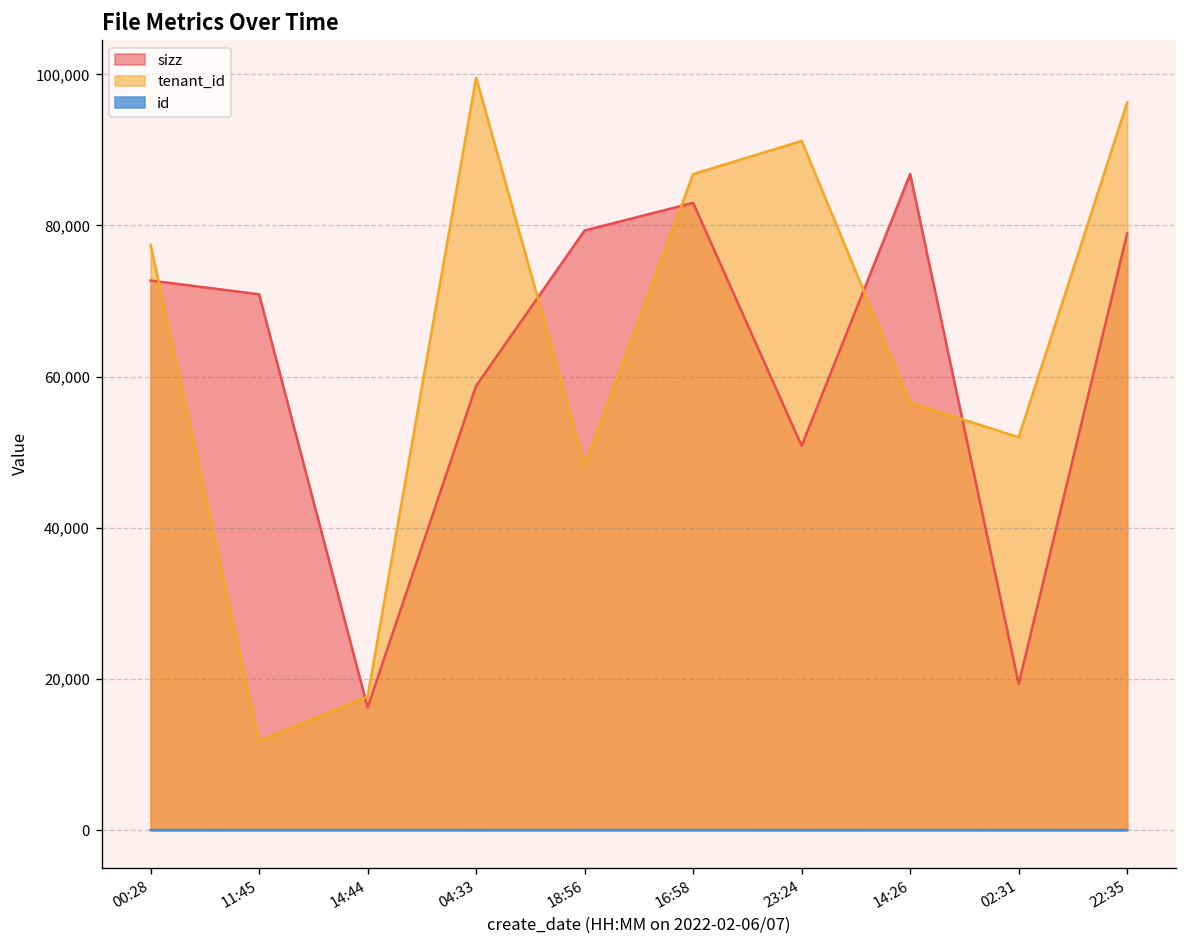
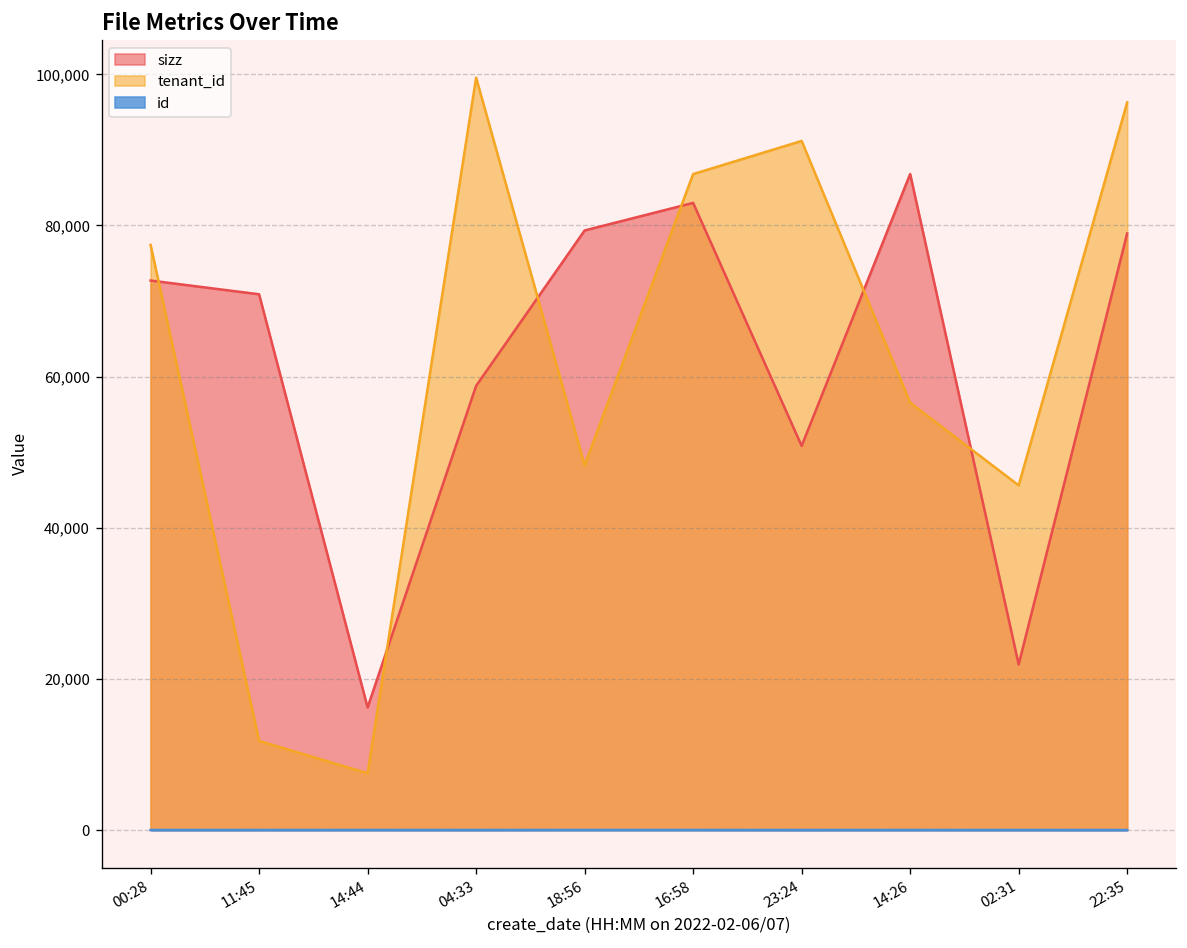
  {
    "sizz": {
      "00:28": "73,000",
      "11:45": "71,000",
      "14:44": "16,000",
      "04:33": "59,000",
      "18:56": "79,000",
      "16:58": "83,000",
      "23:24": "51,000",
      "14:26": "87,000",
-     "02:31": "19,000",
+     "02:31": "22,000",
      "22:35": "79,000"
    },
    "tenant_id": {
      "00:28": "77,000",
      "11:45": "12,000",
-     "14:44": "18,000",
+     "14:44": "8,000",
      "04:33": "100,000",
      "18:56": "48,000",
      "16:58": "87,000",
      "23:24": "91,000",
      "14:26": "57,000",
-     "02:31": "52,000",
+     "02:31": "46,000",
      "22:35": "96,000"
    },
    "id": {
      "00:28": "0",
      "11:45": "0",
      "14:44": "0",
      "04:33": "0",
      "18:56": "0",
      "16:58": "0",
      "23:24": "0",
      "14:26": "0",
      "02:31": "0",
      "22:35": "0"
    }
  }
